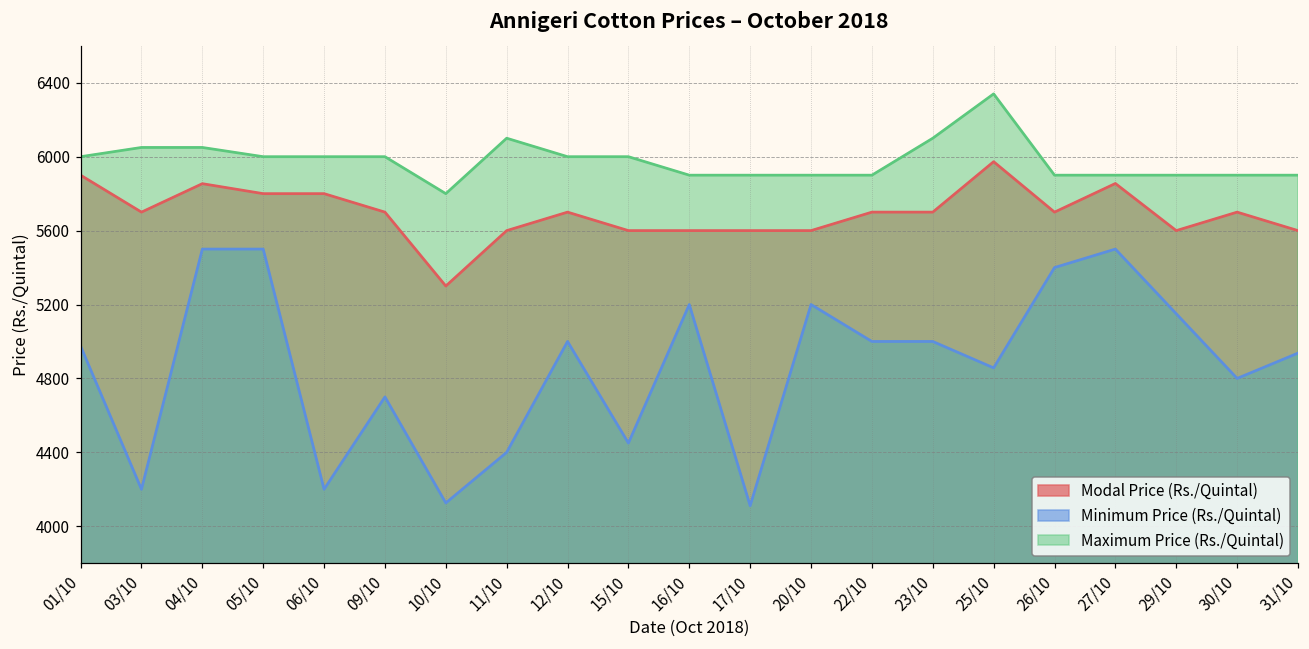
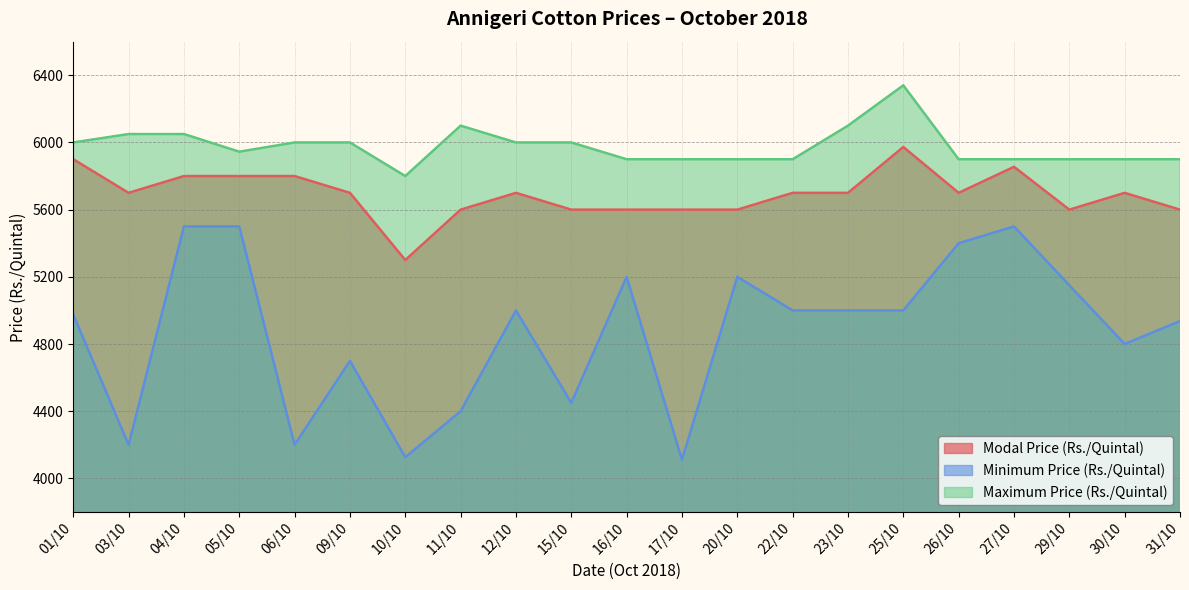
  {
    "Modal Price (Rs./Quintal)": {
      "01/10": 5900,
      "03/10": 5700,
-     "04/10": 5850,
+     "04/10": 5800,
      "05/10": 5800,
      "06/10": 5800,
      "09/10": 5700,
      "10/10": 5300,
      "11/10": 5600,
      "12/10": 5700,
      "15/10": 5600,
      "16/10": 5600,
      "17/10": 5600,
      "20/10": 5600,
      "22/10": 5700,
      "23/10": 5700,
      "25/10": 5970,
      "26/10": 5700,
      "27/10": 5860,
      "29/10": 5600,
      "30/10": 5700,
      "31/10": 5600
    },
    "Minimum Price (Rs./Quintal)": {
      "01/10": 4980,
      "03/10": 4200,
      "04/10": 5500,
      "05/10": 5500,
      "06/10": 4200,
      "09/10": 4700,
      "10/10": 4130,
      "11/10": 4400,
      "12/10": 5000,
      "15/10": 4450,
      "16/10": 5200,
      "17/10": 4110,
      "20/10": 5200,
      "22/10": 5000,
      "23/10": 5000,
-     "25/10": 4860,
+     "25/10": 5000,
      "26/10": 5400,
      "27/10": 5500,
      "29/10": 5150,
      "30/10": 4800,
      "31/10": 4940
    },
    "Maximum Price (Rs./Quintal)": {
      "01/10": 6000,
      "03/10": 6050,
      "04/10": 6050,
-     "05/10": 6000,
+     "05/10": 5950,
      "06/10": 6000,
      "09/10": 6000,
      "10/10": 5800,
      "11/10": 6100,
      "12/10": 6000,
      "15/10": 6000,
      "16/10": 5900,
      "17/10": 5900,
      "20/10": 5900,
      "22/10": 5900,
      "23/10": 6100,
      "25/10": 6340,
      "26/10": 5900,
      "27/10": 5900,
      "29/10": 5900,
      "30/10": 5900,
      "31/10": 5900
    }
  }
